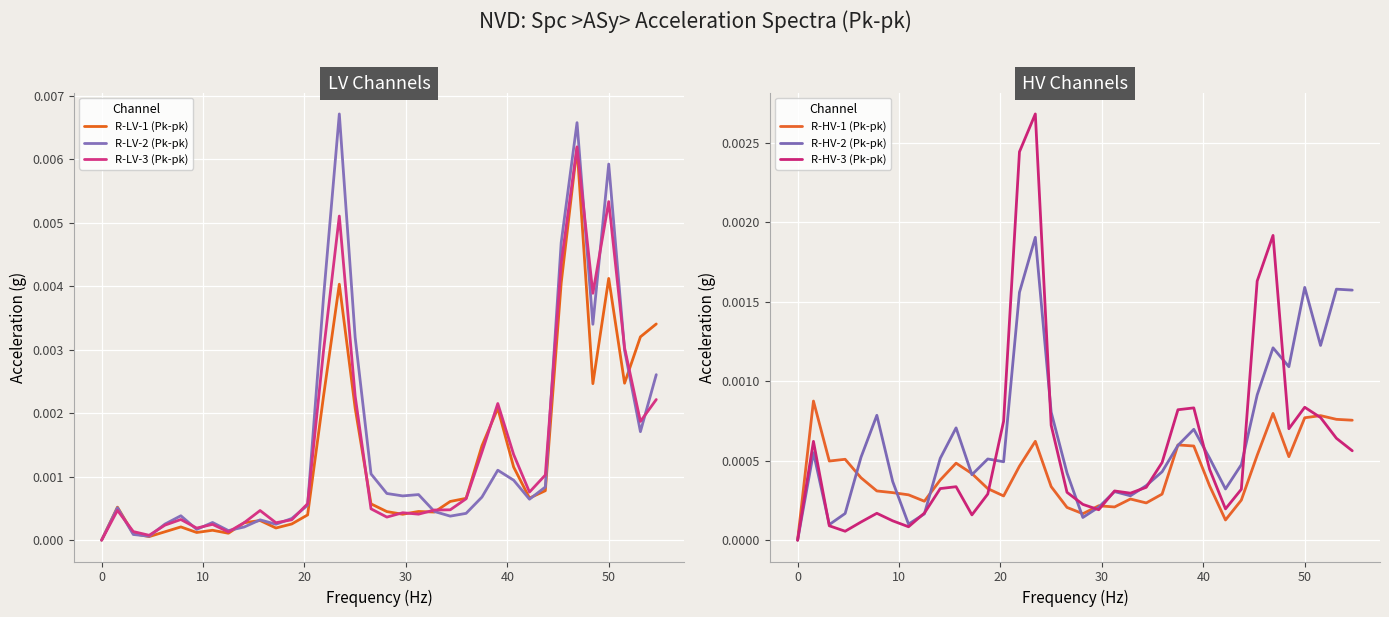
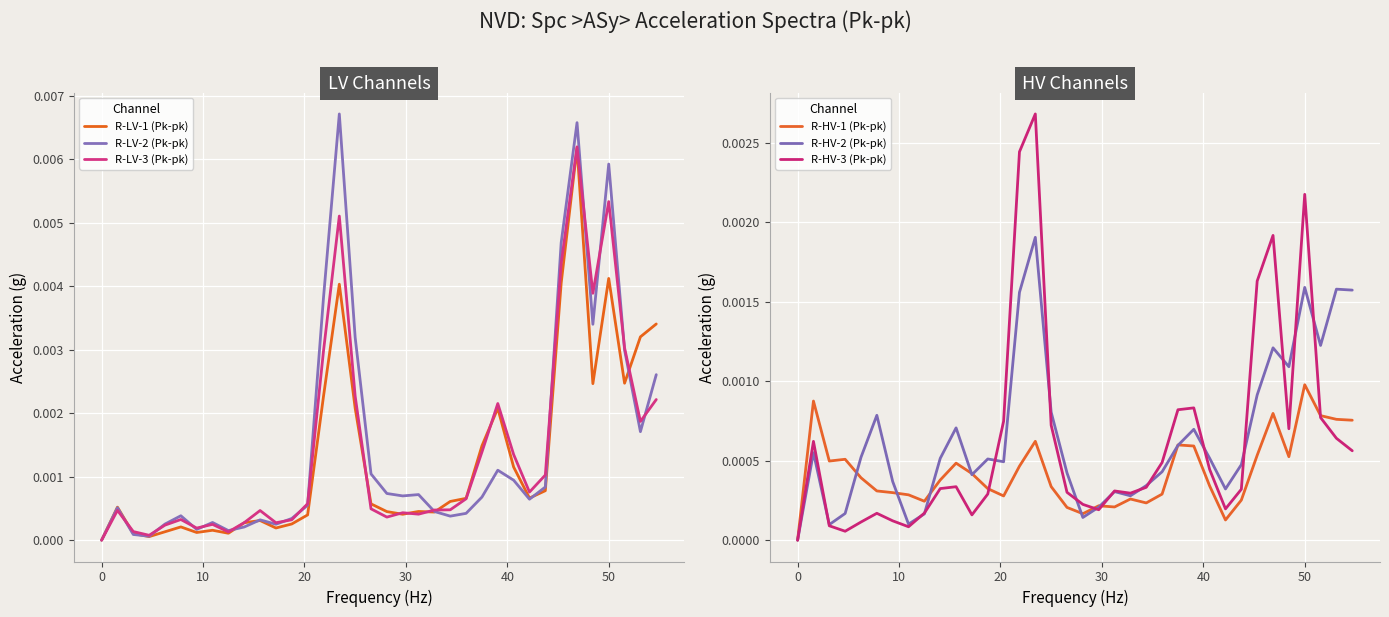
  {
    "LV Channels": {
      "R-LV-1 (Pk-pk)": {
        "50": 0.0041
      },
      "R-LV-2 (Pk-pk)": {
        "50": 0.0059
      },
      "R-LV-3 (Pk-pk)": {
        "50": 0.0053
      }
    },
    "HV Channels": {
      "R-HV-1 (Pk-pk)": {
-       "50": 0.00077
+       "50": 0.00098
      },
      "R-HV-2 (Pk-pk)": {
        "50": 0.00159
      },
      "R-HV-3 (Pk-pk)": {
-       "50": 0.00084
+       "50": 0.00218
      }
    }
  }
